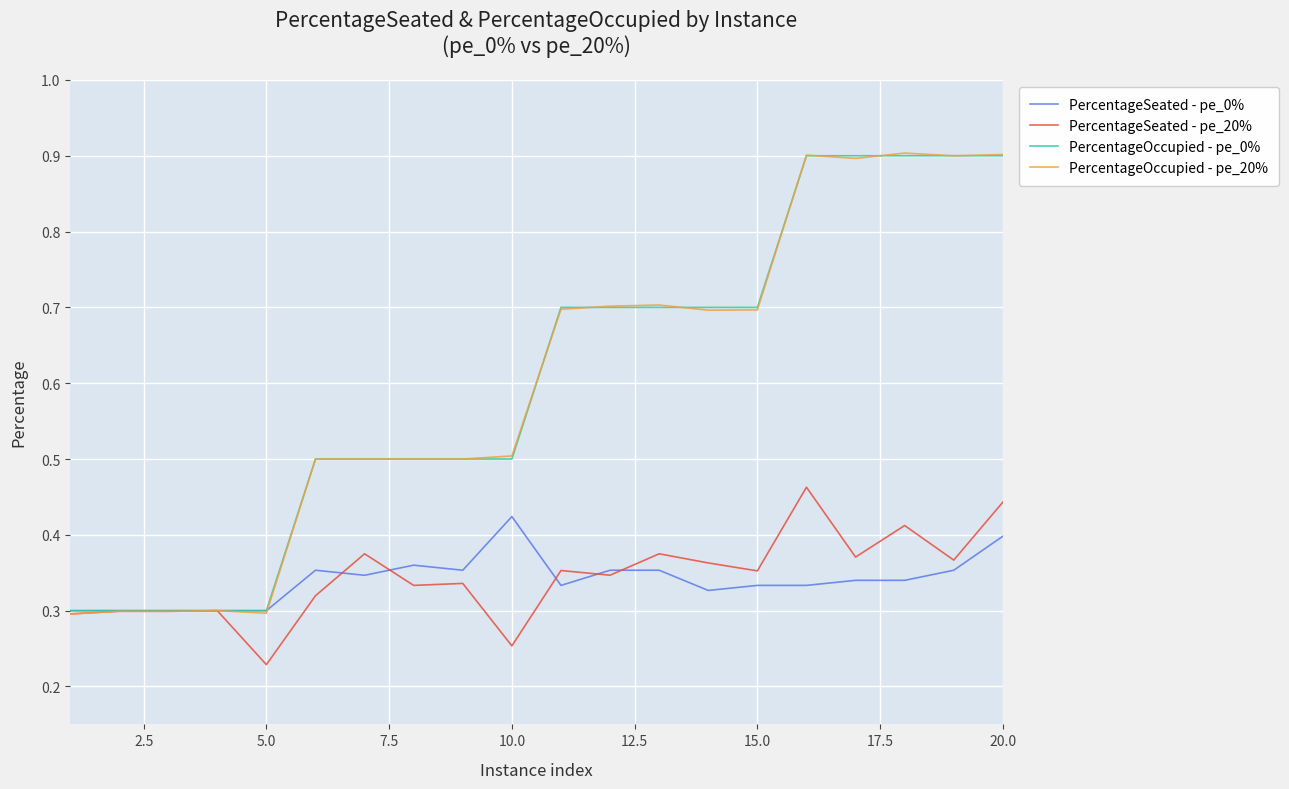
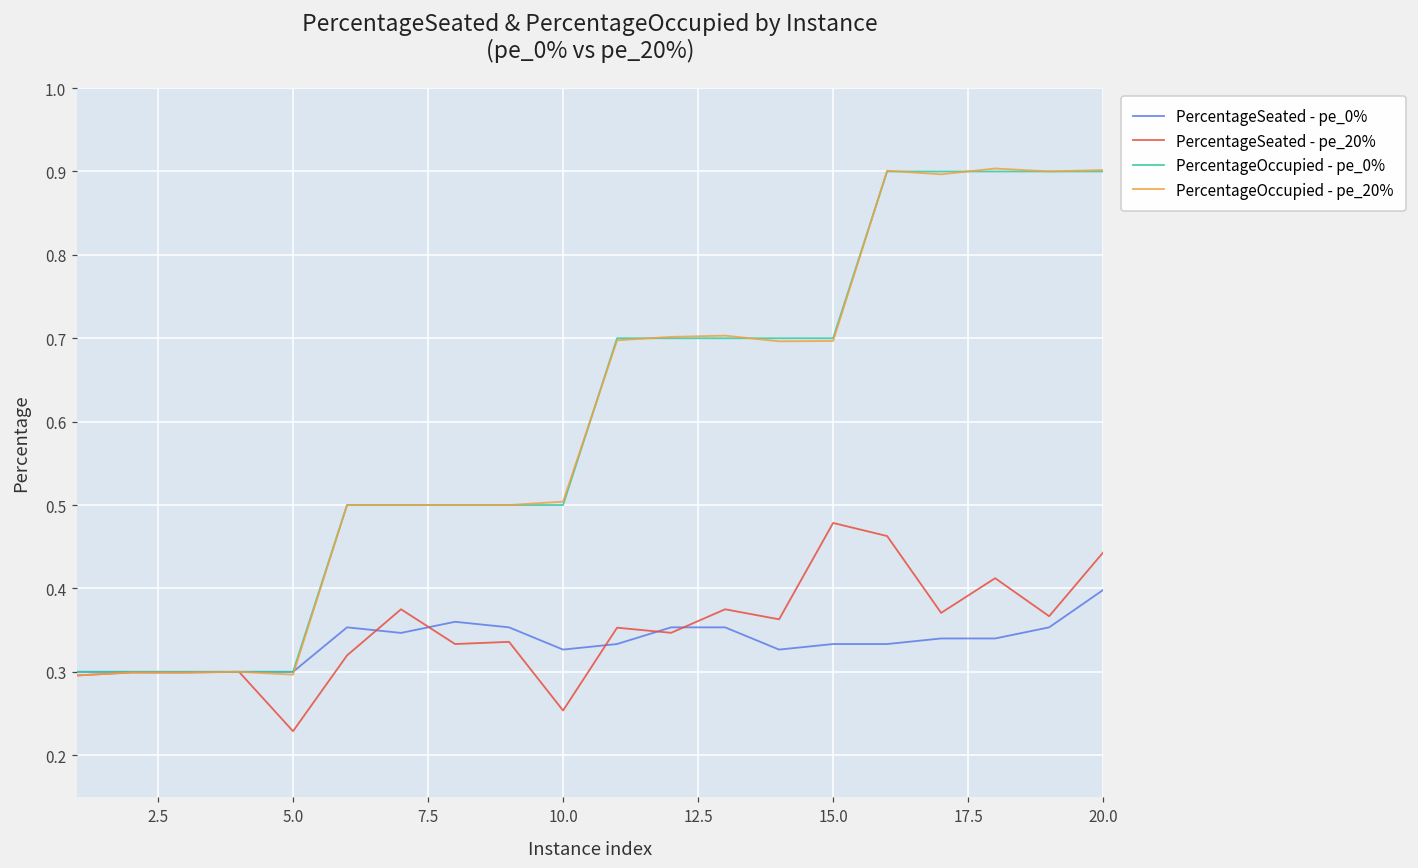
  {
    "PercentageSeated - pe_0%": {
-     "10.0": 0.42,
+     "10.0": 0.33,
      "15.0": 0.33,
      "20.0": 0.40
    },
    "PercentageSeated - pe_20%": {
      "5.0": 0.23,
      "10.0": 0.25,
-     "15.0": 0.35,
+     "15.0": 0.48,
      "20.0": 0.44
    },
    "PercentageOccupied - pe_0%": {
      "10.0": 0.50
    },
    "PercentageOccupied - pe_20%": {
      "10.0": 0.50
    }
  }
